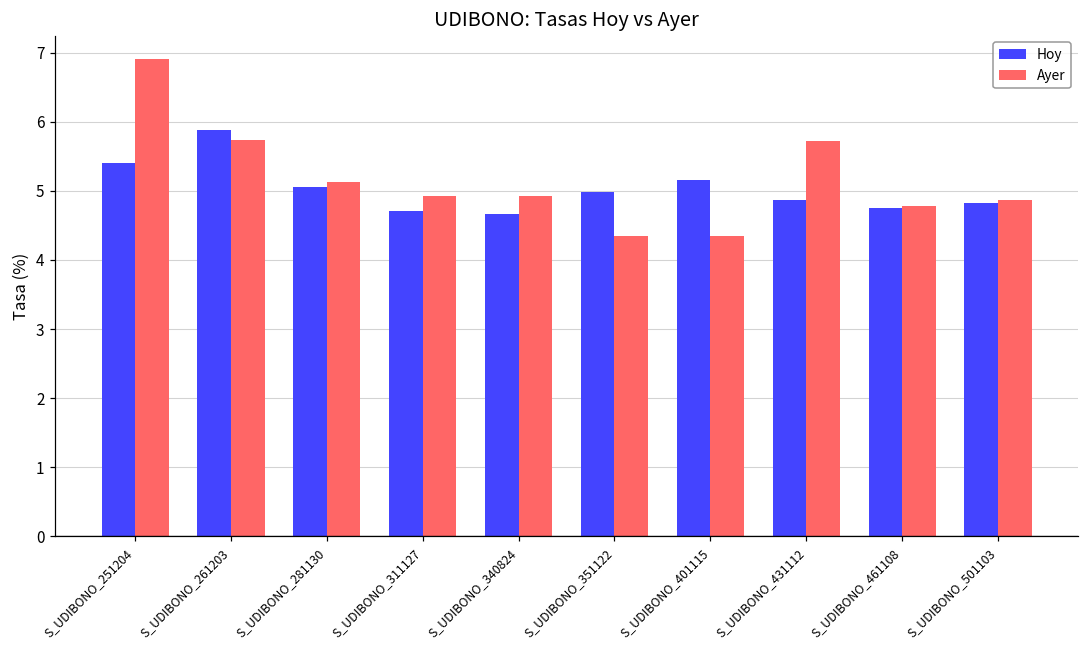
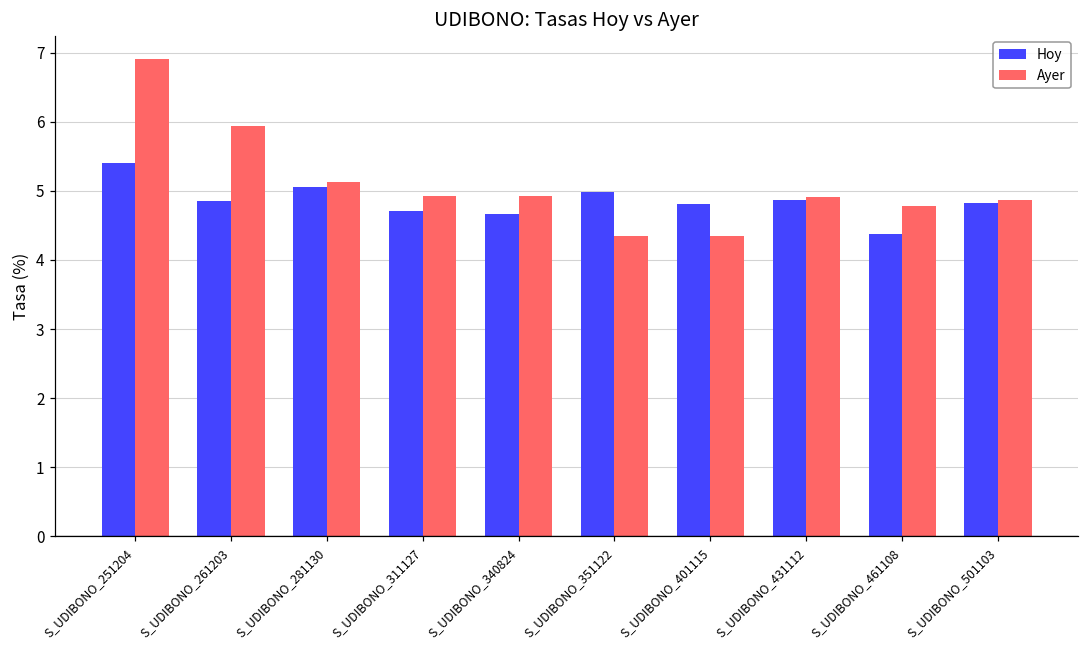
  {
    "Hoy": {
      "S_UDIBONO_251204": 5.4,
-     "S_UDIBONO_261203": 5.9,
+     "S_UDIBONO_261203": 4.9,
      "S_UDIBONO_281130": 5.1,
      "S_UDIBONO_311127": 4.7,
      "S_UDIBONO_340824": 4.7,
      "S_UDIBONO_351122": 5.0,
-     "S_UDIBONO_401115": 5.2,
+     "S_UDIBONO_401115": 4.8,
      "S_UDIBONO_431112": 4.9,
-     "S_UDIBONO_461108": 4.8,
+     "S_UDIBONO_461108": 4.4,
      "S_UDIBONO_501103": 4.8
    },
    "Ayer": {
      "S_UDIBONO_251204": 6.9,
-     "S_UDIBONO_261203": 5.7,
+     "S_UDIBONO_261203": 5.9,
      "S_UDIBONO_281130": 5.1,
      "S_UDIBONO_311127": 4.9,
      "S_UDIBONO_340824": 4.9,
      "S_UDIBONO_351122": 4.3,
      "S_UDIBONO_401115": 4.4,
-     "S_UDIBONO_431112": 5.7,
+     "S_UDIBONO_431112": 4.9,
      "S_UDIBONO_461108": 4.8,
      "S_UDIBONO_501103": 4.9
    }
  }
